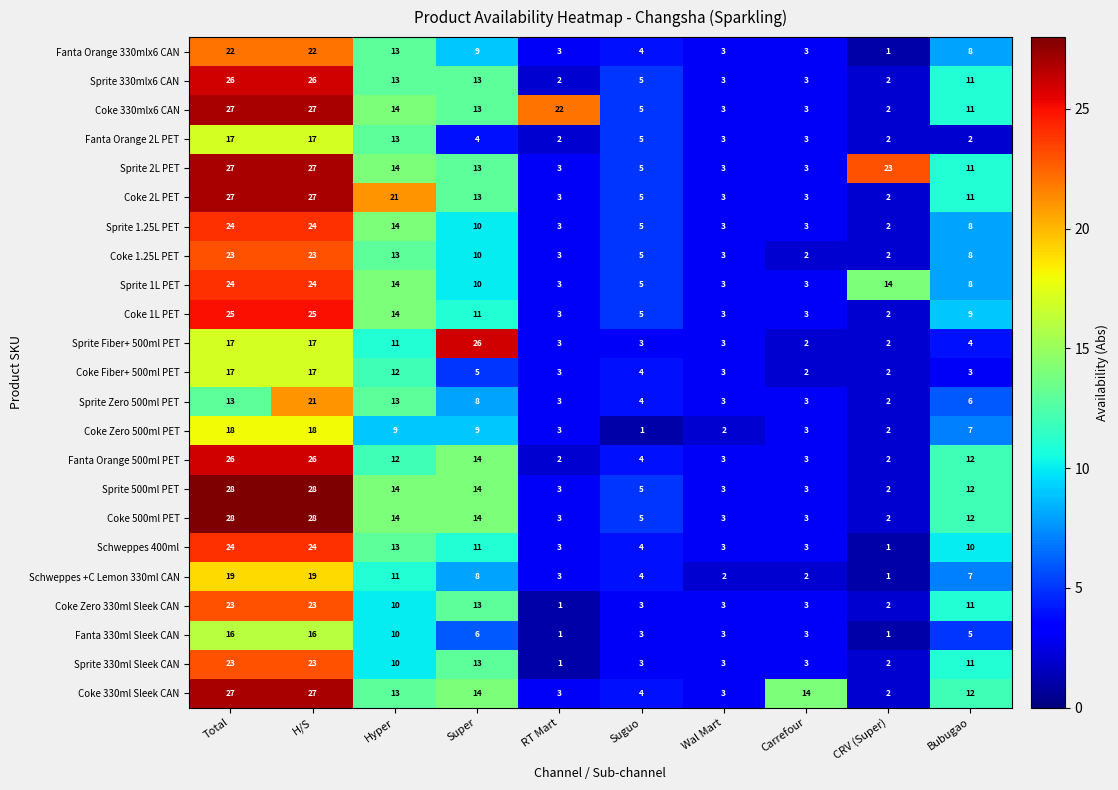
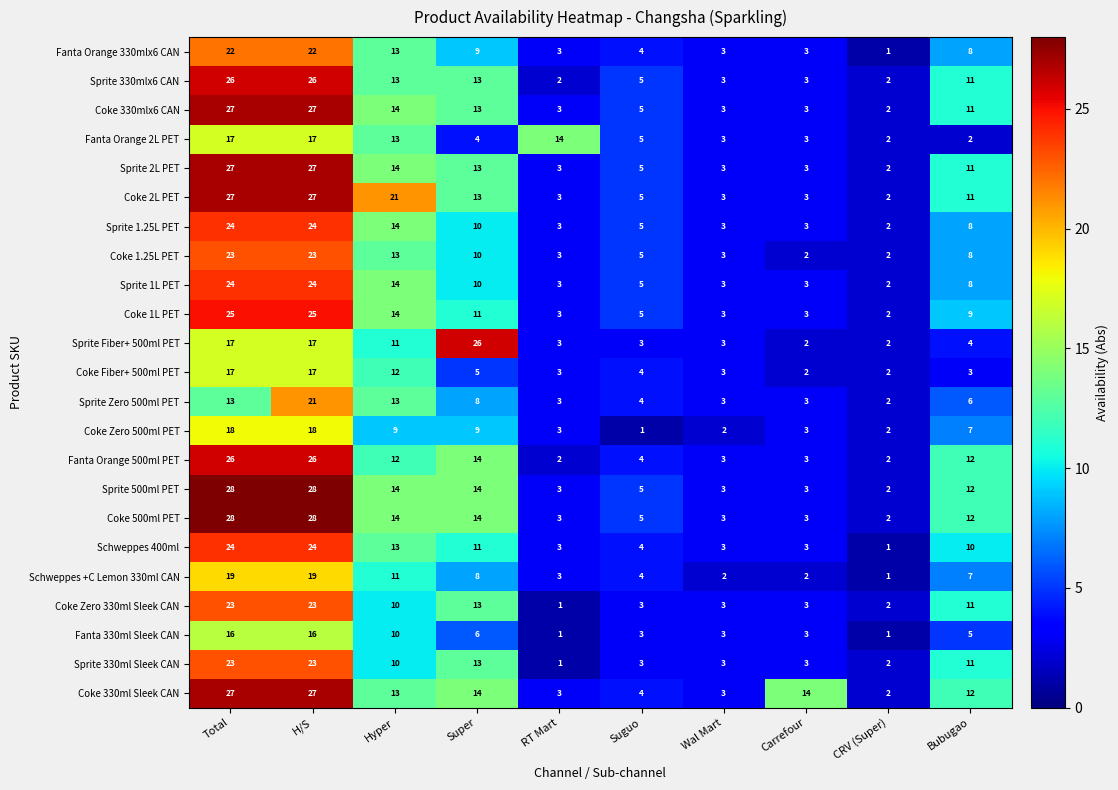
  {
    "Coke 330mlx6 CAN": {
      "Total": 27,
      "H/S": 27,
      "Hyper": 14,
      "Super": 13,
-     "RT Mart": 22,
+     "RT Mart": 3,
      "Suguo": 5,
      "Wal Mart": 3,
      "Carrefour": 3,
      "CRV (Super)": 2,
      "Bubugao": 11
    },
    "Fanta Orange 2L PET": {
      "Total": 17,
      "H/S": 17,
      "Hyper": 13,
      "Super": 4,
-     "RT Mart": 2,
+     "RT Mart": 14,
      "Suguo": 5,
      "Wal Mart": 3,
      "Carrefour": 3,
      "CRV (Super)": 2,
      "Bubugao": 2
    },
    "Sprite 2L PET": {
      "Total": 27,
      "H/S": 27,
      "Hyper": 14,
      "Super": 13,
      "RT Mart": 3,
      "Suguo": 5,
      "Wal Mart": 3,
      "Carrefour": 3,
-     "CRV (Super)": 23,
+     "CRV (Super)": 2,
      "Bubugao": 11
    },
    "Sprite 1L PET": {
      "Total": 24,
      "H/S": 24,
      "Hyper": 14,
      "Super": 10,
      "RT Mart": 3,
      "Suguo": 5,
      "Wal Mart": 3,
      "Carrefour": 3,
-     "CRV (Super)": 14,
+     "CRV (Super)": 2,
      "Bubugao": 8
    }
  }
